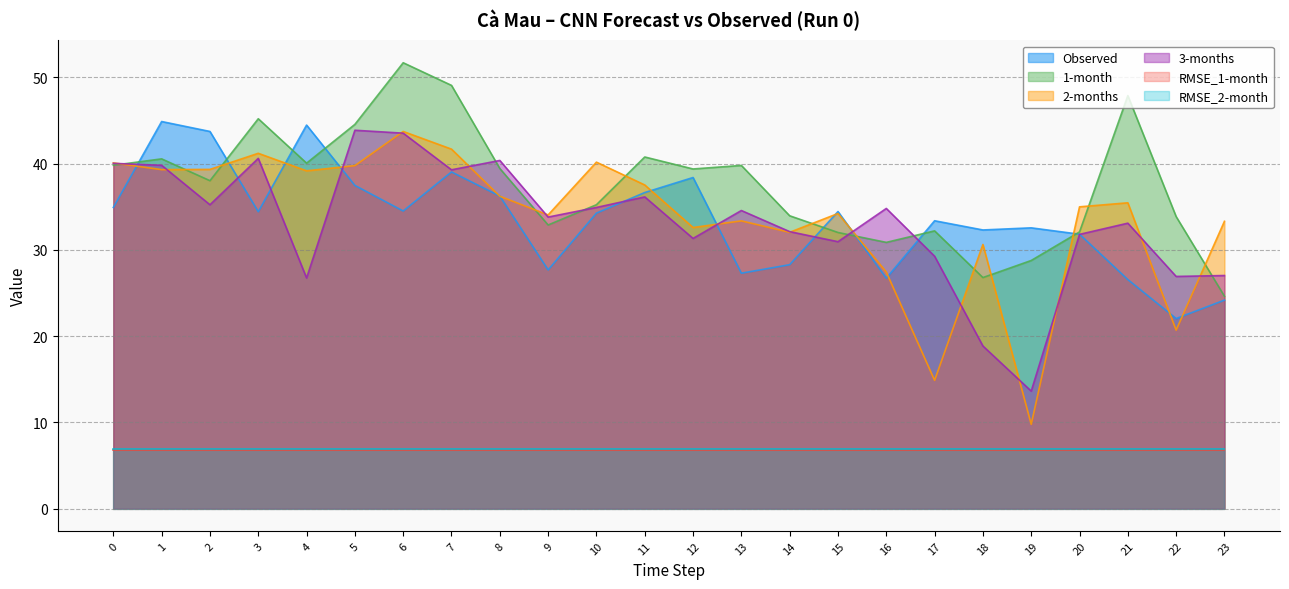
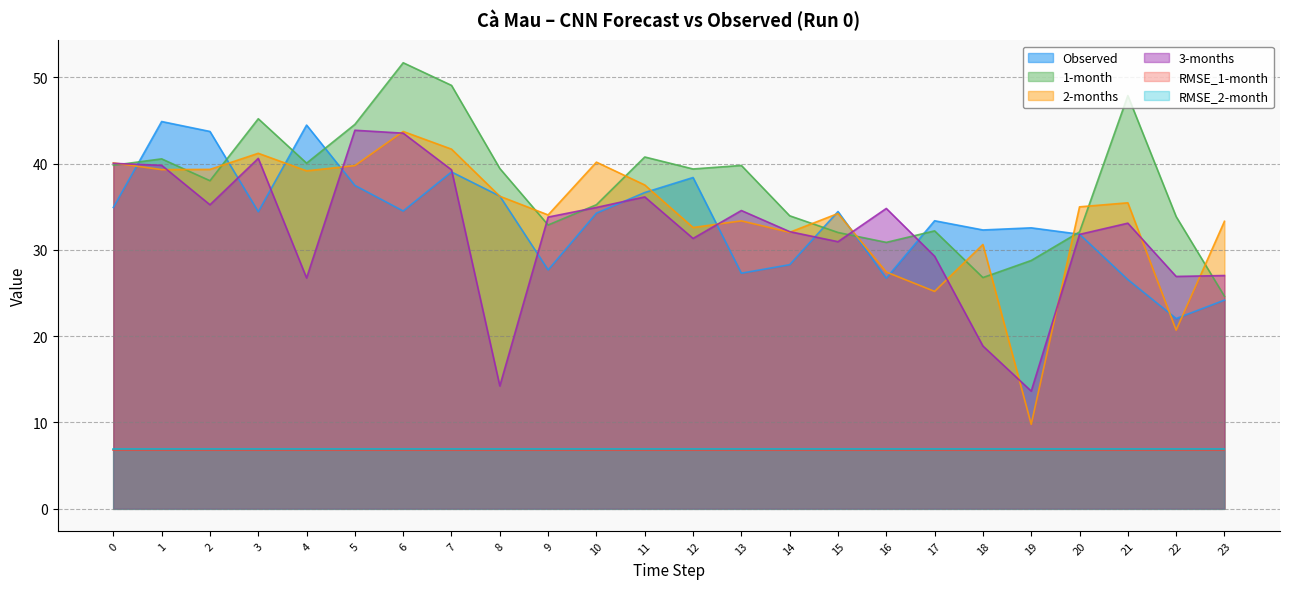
  {
    "1-month": {
      "1": 41,
      "2": 38,
      "3": 45,
      "4": 40,
      "5": 45,
      "6": 52,
      "7": 49,
      "8": 39,
      "9": 33,
      "10": 35,
      "11": 41,
      "12": 39,
      "13": 40,
      "14": 34,
      "15": 32,
      "16": 31,
      "17": 32,
      "18": 27,
      "19": 29,
      "22": 34,
      "23": 25
    },
    "2-months": {
      "1": 39,
      "2": 39,
      "3": 41,
      "4": 39,
      "5": 40,
      "7": 42,
      "10": 40,
      "11": 38,
      "12": 33,
      "13": 33,
      "16": 27,
-     "17": 15,
+     "17": 25,
      "18": 31,
      "19": 10,
      "20": 35,
      "21": 35,
      "22": 21,
      "23": 33
    },
    "3-months": {
      "1": 40,
      "2": 35,
      "3": 41,
      "4": 27,
      "5": 44,
-     "8": 40,
+     "8": 14,
      "10": 35,
      "11": 36,
      "12": 31,
      "13": 35,
      "15": 31,
      "16": 35,
      "17": 29,
      "18": 19,
      "19": 14,
      "21": 33,
      "22": 27,
      "23": 27
    }
  }
